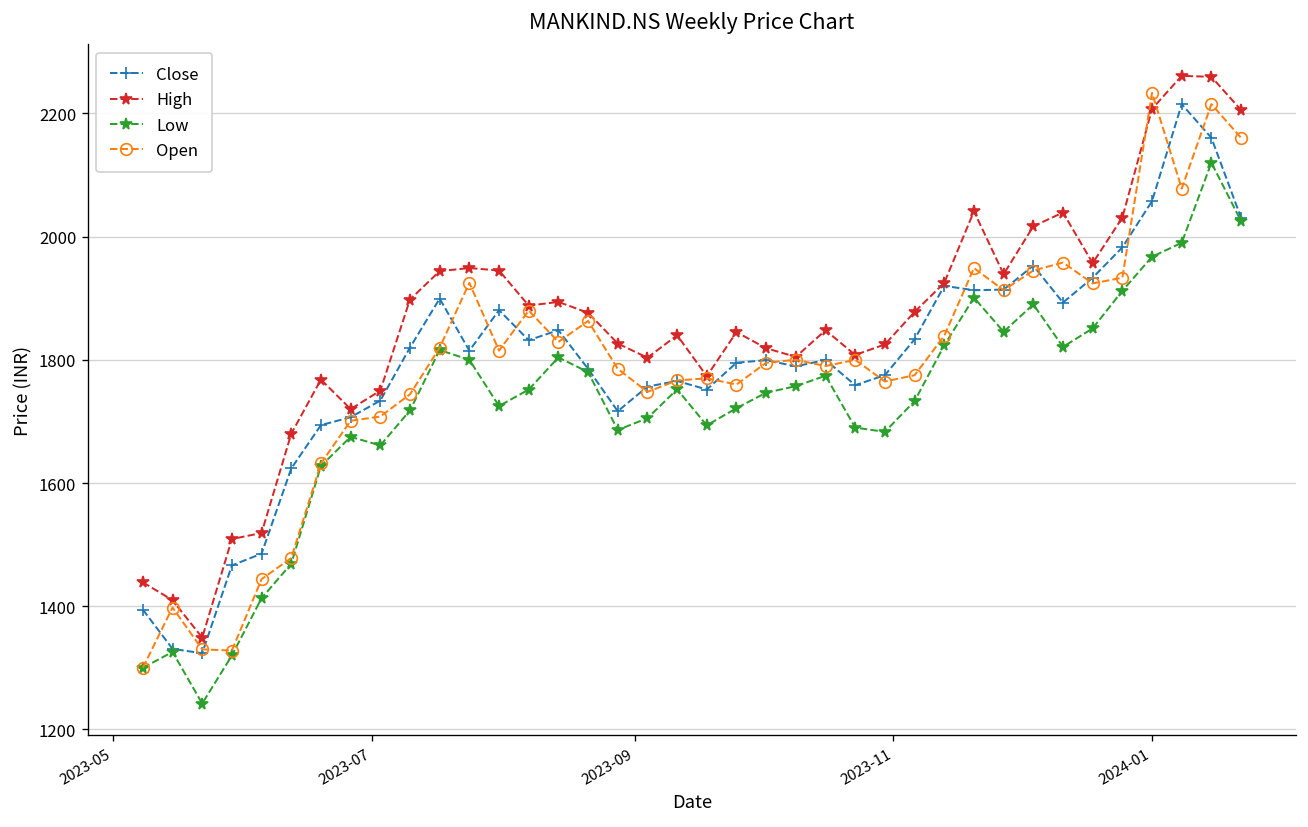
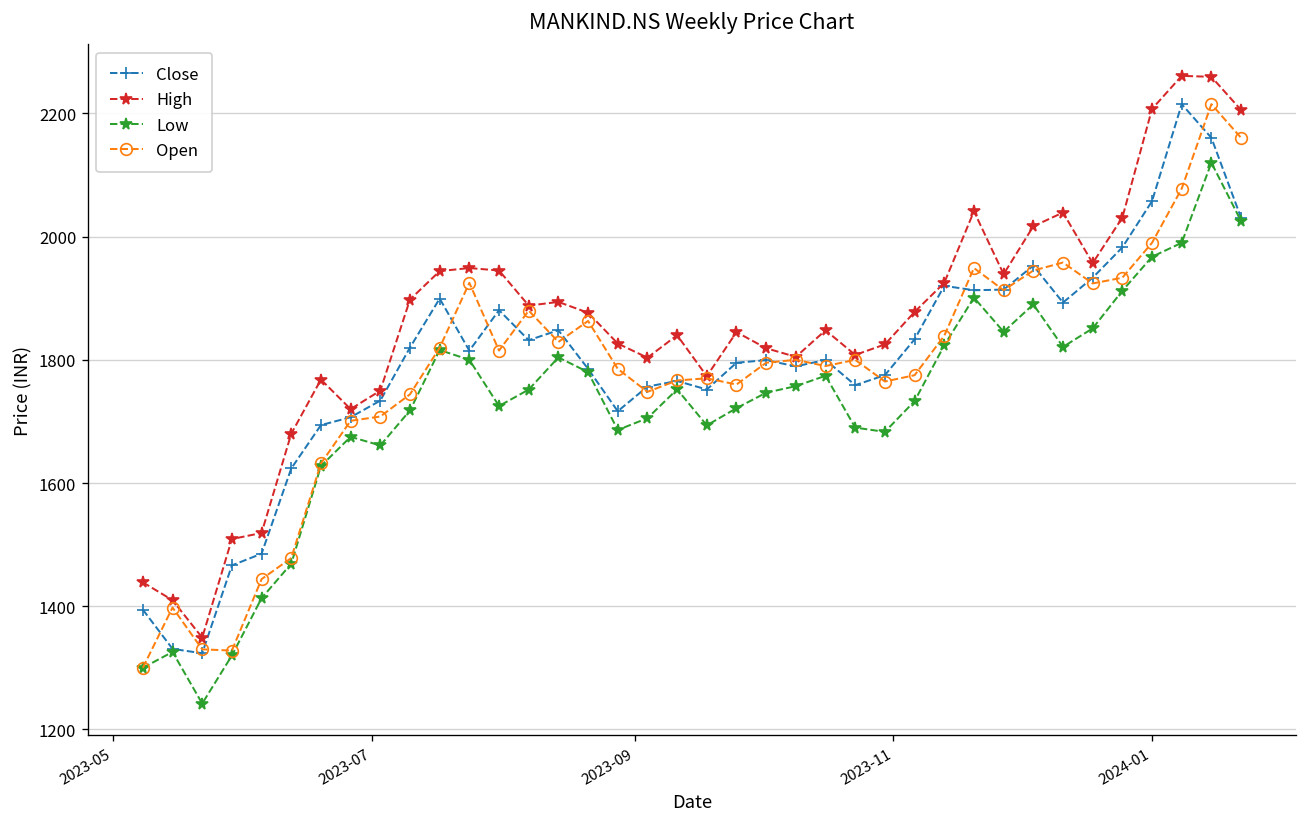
  {
    "Close": {
      "2024-01": 2060
    },
    "High": {
      "2024-01": 2210
    },
    "Low": {
      "2024-01": 1970
    },
    "Open": {
-     "2024-01": 2230
+     "2024-01": 1990
    }
  }
